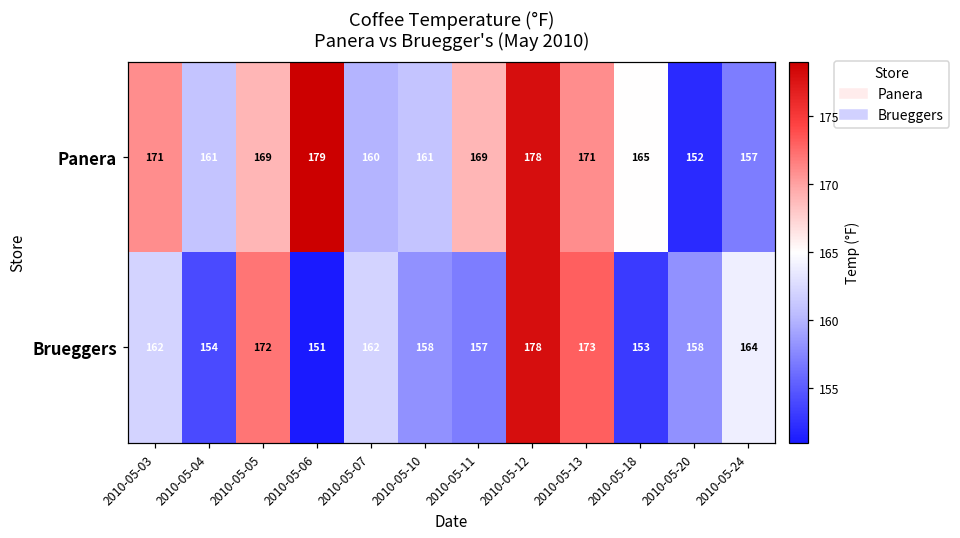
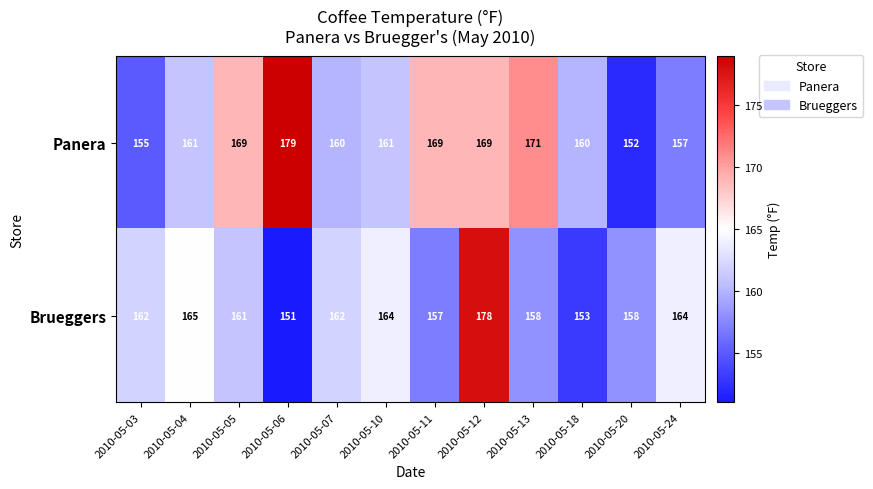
  {
    "Panera": {
-     "2010-05-03": 171,
+     "2010-05-03": 155,
      "2010-05-04": 161,
      "2010-05-05": 169,
      "2010-05-06": 179,
      "2010-05-07": 160,
      "2010-05-10": 161,
      "2010-05-11": 169,
-     "2010-05-12": 178,
+     "2010-05-12": 169,
      "2010-05-13": 171,
-     "2010-05-18": 165,
+     "2010-05-18": 160,
      "2010-05-20": 152,
      "2010-05-24": 157
    },
    "Brueggers": {
-     "2010-05-04": 154,
-     "2010-05-05": 172,
+     "2010-05-04": 165,
+     "2010-05-05": 161,
      "2010-05-06": 151,
-     "2010-05-10": 158,
+     "2010-05-10": 164,
      "2010-05-11": 157,
      "2010-05-12": 178,
-     "2010-05-13": 173,
+     "2010-05-13": 158,
      "2010-05-18": 153,
      "2010-05-20": 158,
      "2010-05-24": 164
    }
  }
